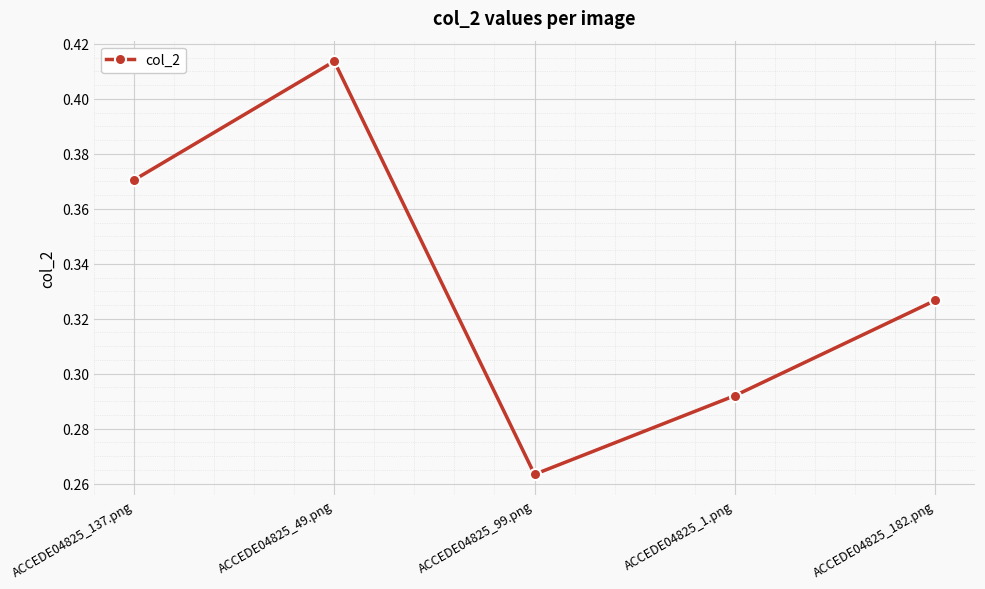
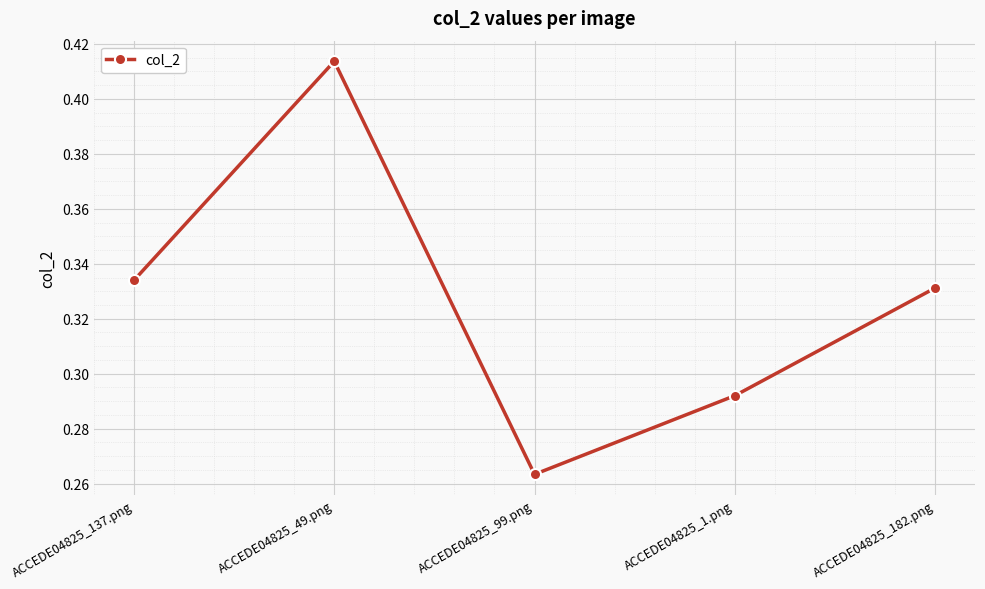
  {
-   "ACCEDE04825_137.png": 0.370,
+   "ACCEDE04825_137.png": 0.334,
    "ACCEDE04825_49.png": 0.414,
    "ACCEDE04825_99.png": 0.263,
    "ACCEDE04825_1.png": 0.292,
-   "ACCEDE04825_182.png": 0.327
+   "ACCEDE04825_182.png": 0.331
  }
